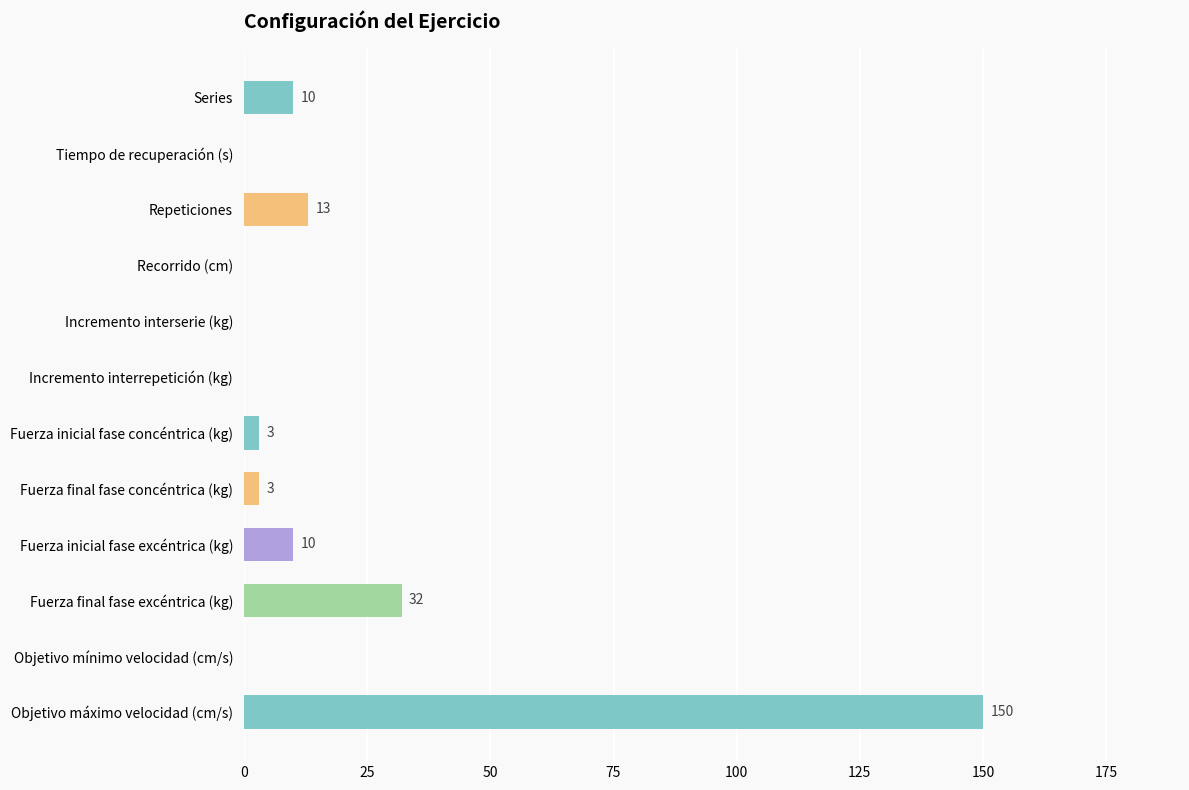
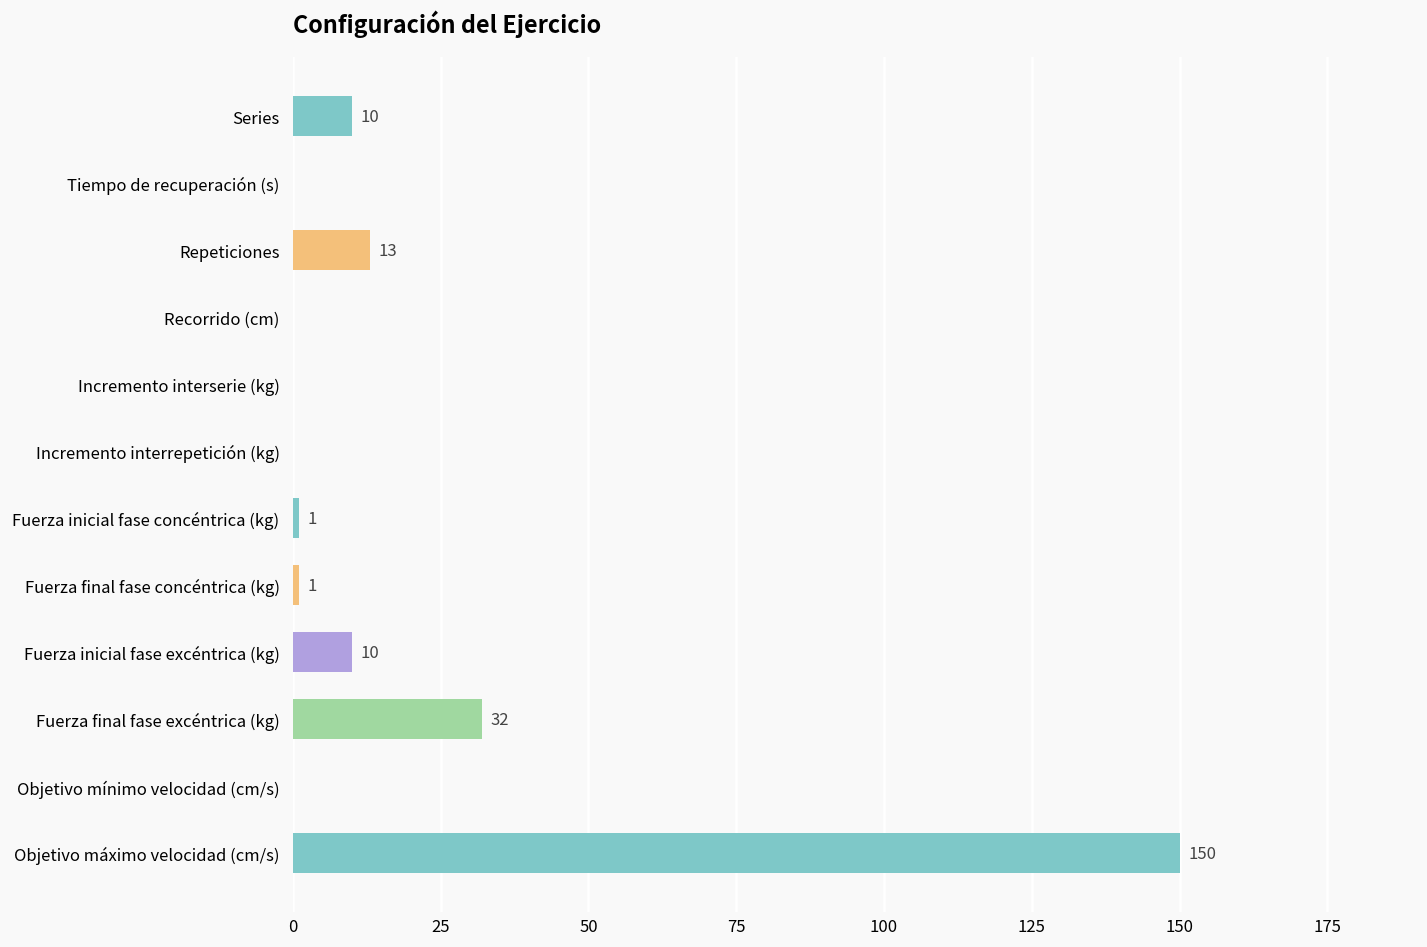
  {
    "Series": 10,
    "Repeticiones": 13,
-   "Fuerza inicial fase concéntrica (kg)": 3,
-   "Fuerza final fase concéntrica (kg)": 3,
+   "Fuerza inicial fase concéntrica (kg)": 1,
+   "Fuerza final fase concéntrica (kg)": 1,
    "Fuerza inicial fase excéntrica (kg)": 10,
    "Fuerza final fase excéntrica (kg)": 32,
    "Objetivo máximo velocidad (cm/s)": 150
  }
